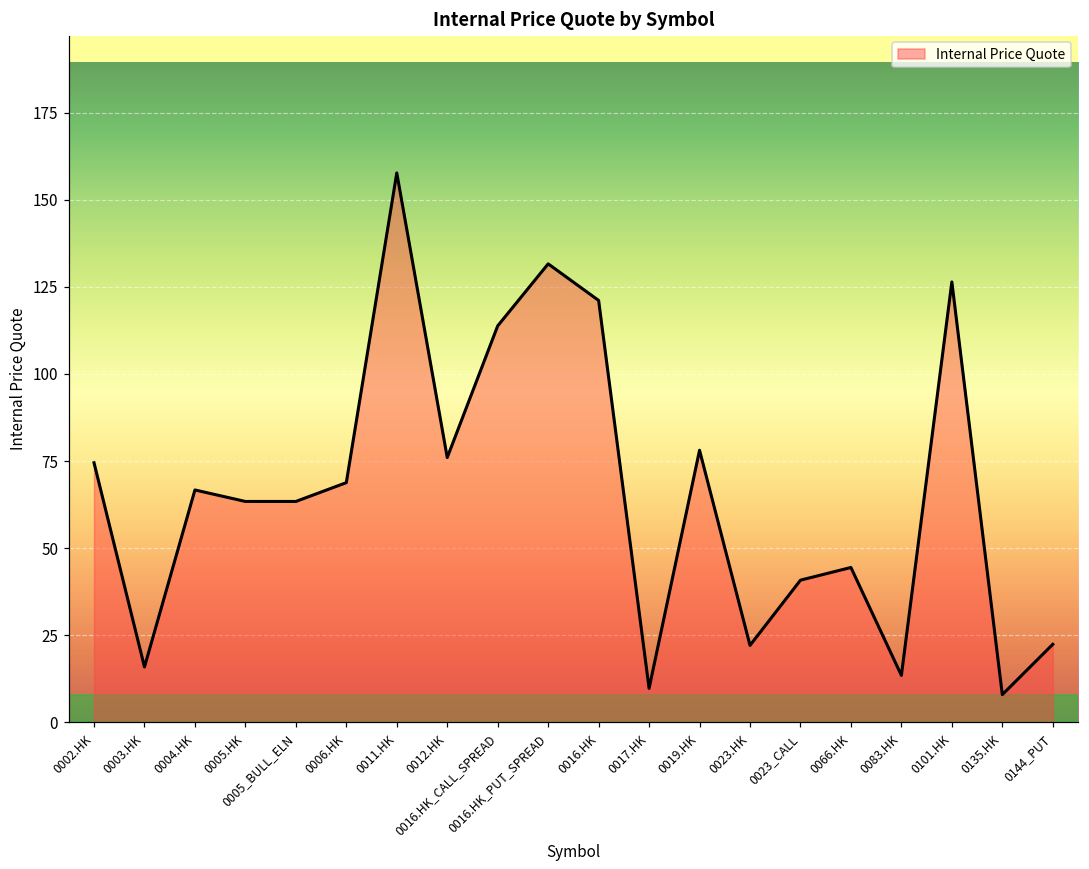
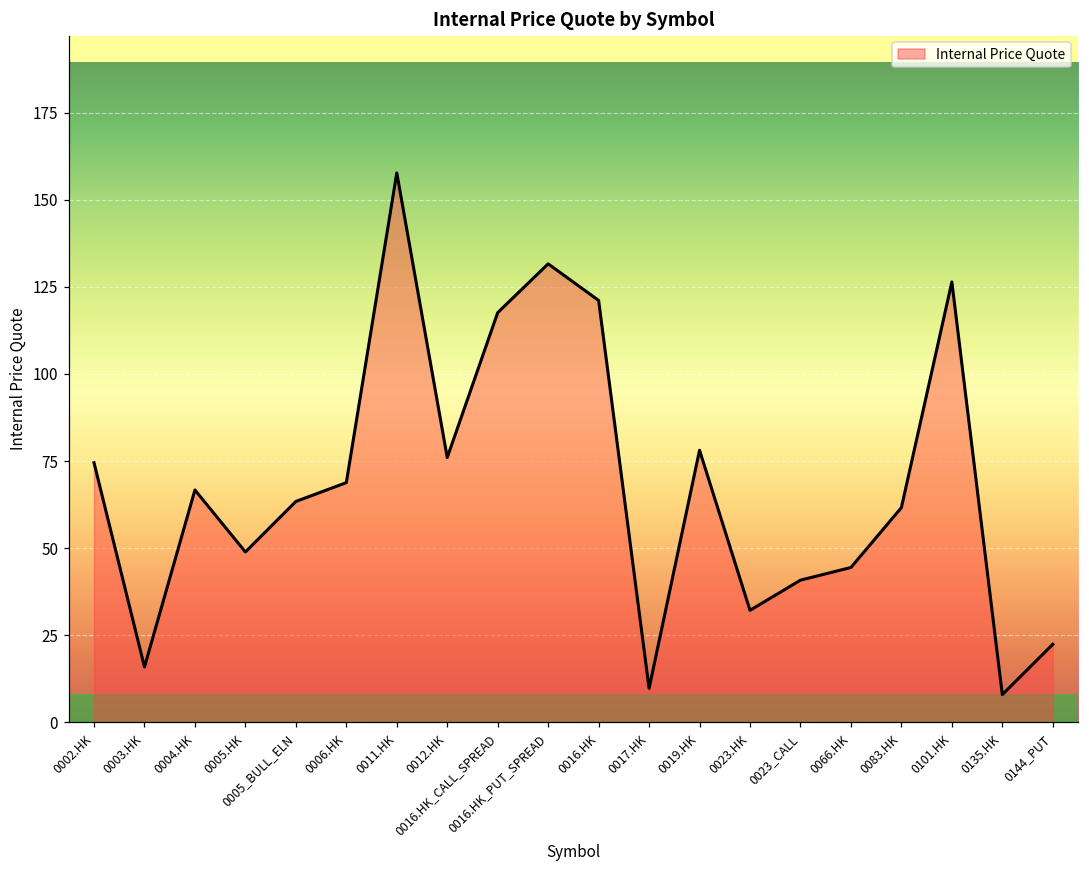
  {
    "0002.HK": 75,
    "0003.HK": 16,
    "0004.HK": 67,
-   "0005.HK": 63,
+   "0005.HK": 49,
    "0005_BULL_ELN": 63,
    "0006.HK": 69,
    "0011.HK": 158,
    "0012.HK": 76,
-   "0016.HK_CALL_SPREAD": 114,
+   "0016.HK_CALL_SPREAD": 118,
    "0016.HK_PUT_SPREAD": 132,
    "0016.HK": 121,
    "0017.HK": 10,
    "0019.HK": 78,
-   "0023.HK": 22,
+   "0023.HK": 32,
    "0023_CALL": 41,
    "0066.HK": 44,
-   "0083.HK": 13,
+   "0083.HK": 62,
    "0101.HK": 126,
    "0135.HK": 8,
    "0144_PUT": 22
  }
